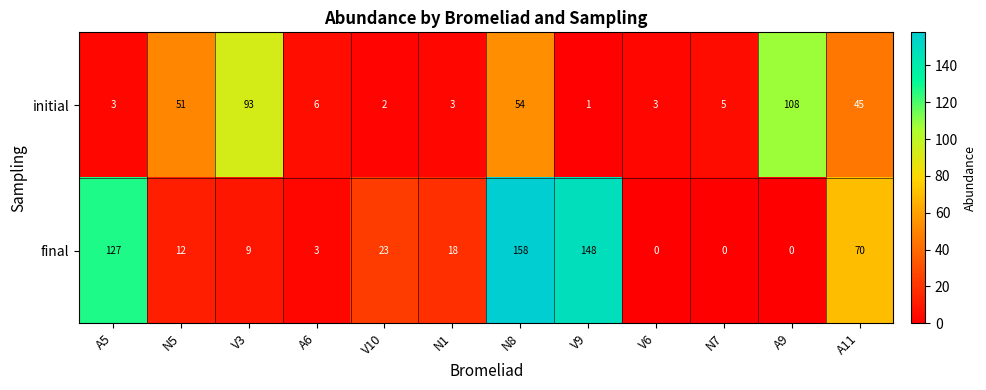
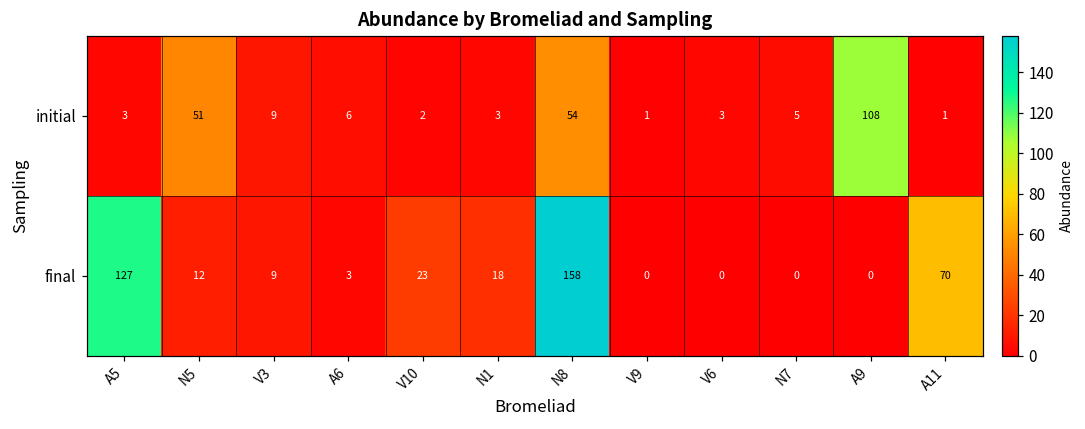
  {
    "initial": {
      "A5": 3,
      "N5": 51,
-     "V3": 93,
+     "V3": 9,
      "A6": 6,
      "V10": 2,
      "N1": 3,
      "N8": 54,
      "V9": 1,
      "V6": 3,
      "N7": 5,
      "A9": 108,
-     "A11": 45
+     "A11": 1
    },
    "final": {
      "A5": 127,
      "N5": 12,
      "V3": 9,
      "A6": 3,
      "V10": 23,
      "N1": 18,
      "N8": 158,
-     "V9": 148,
+     "V9": 0,
      "V6": 0,
      "N7": 0,
      "A9": 0,
      "A11": 70
    }
  }
